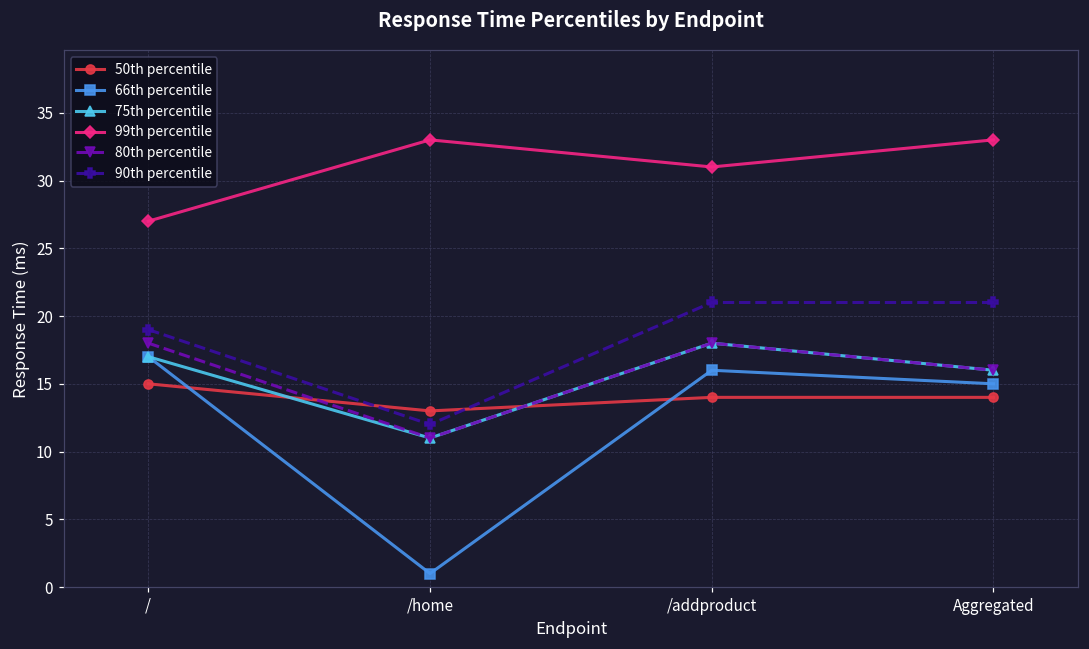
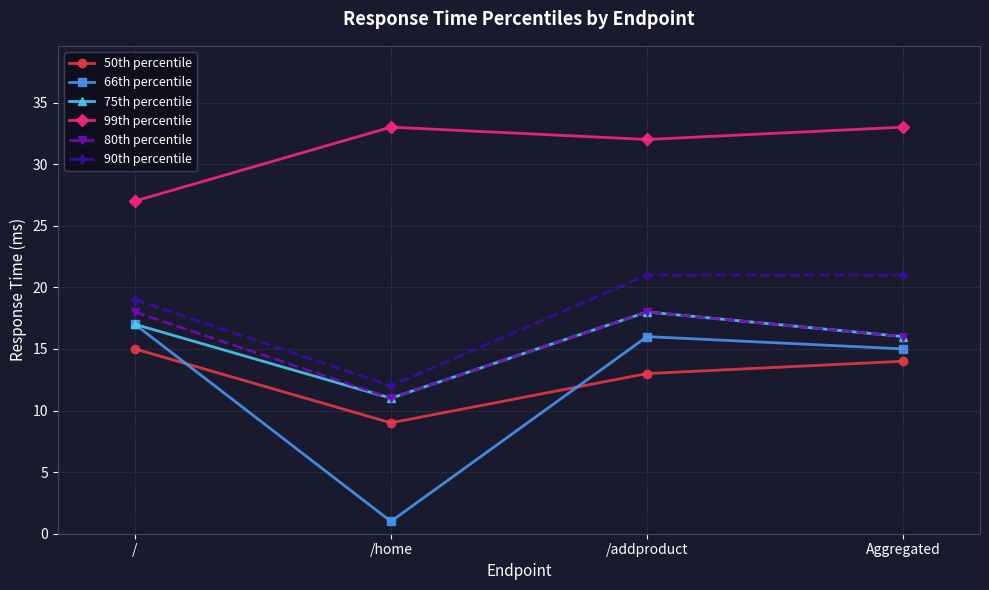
  {
    "50th percentile": {
      "/": 15,
-     "/home": 13,
-     "/addproduct": 14,
+     "/home": 9,
+     "/addproduct": 13,
      "Aggregated": 14
    },
    "99th percentile": {
      "/": 27,
      "/home": 33,
-     "/addproduct": 31,
+     "/addproduct": 32,
      "Aggregated": 33
    }
  }
